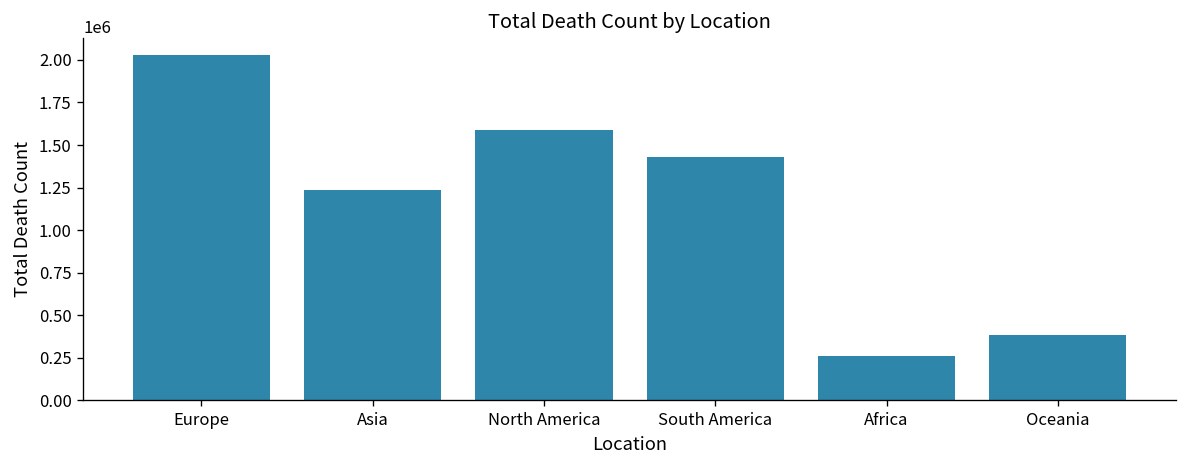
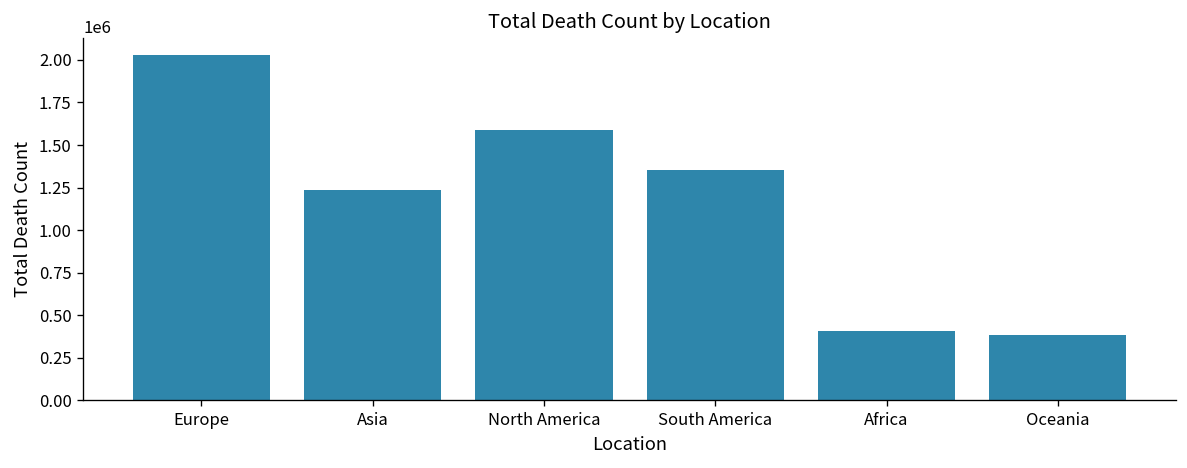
  {
    "Europe": 2030000,
    "Asia": 1240000,
    "North America": 1590000,
-   "South America": 1430000,
-   "Africa": 260000,
+   "South America": 1350000,
+   "Africa": 410000,
    "Oceania": 390000
  }
